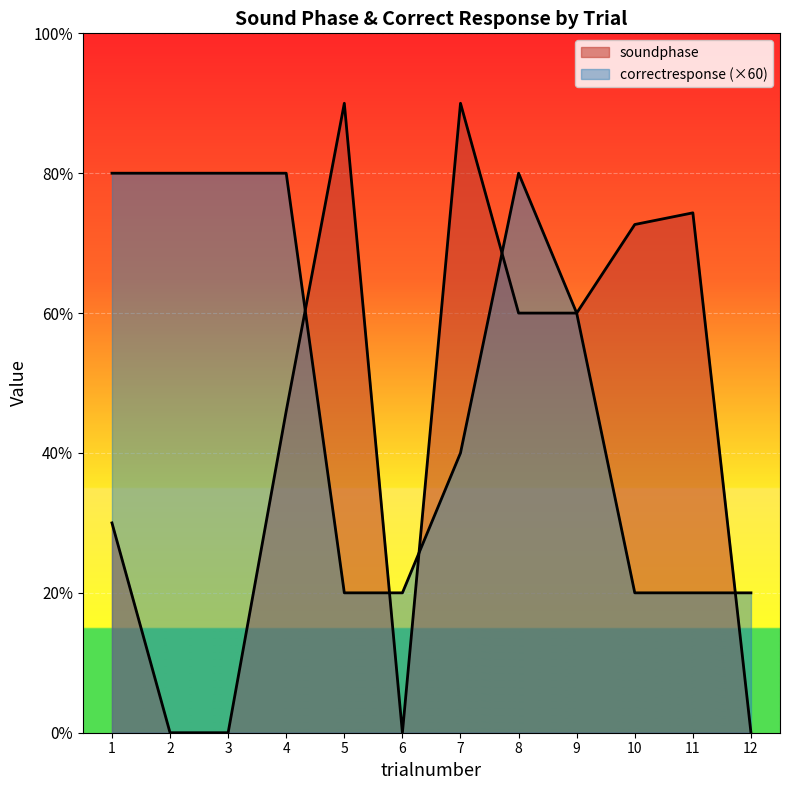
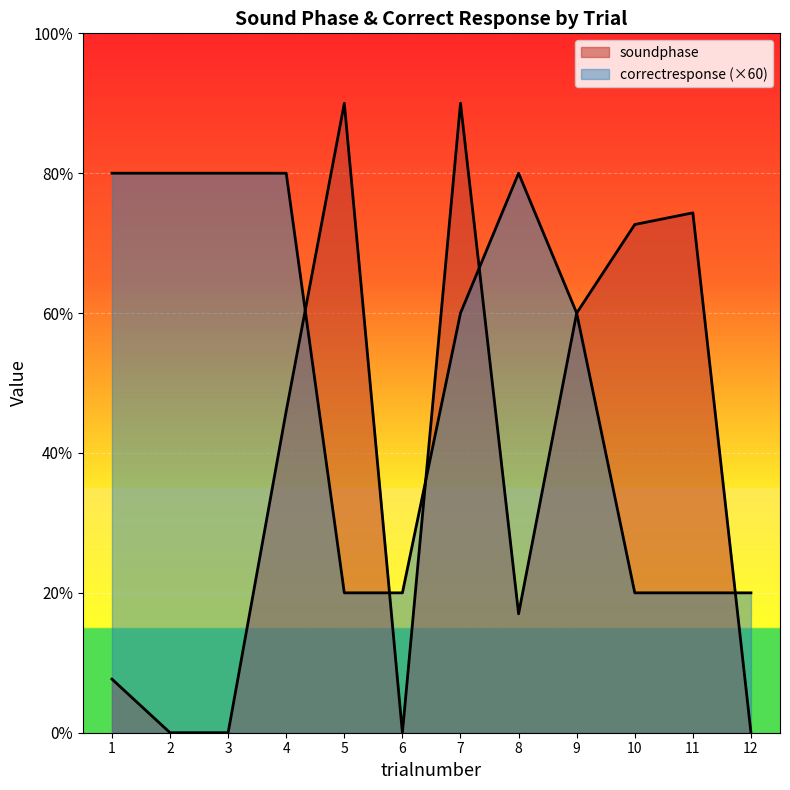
  {
    "soundphase": {
-     "1": "30%",
+     "1": "8%",
      "2": "0%",
      "3": "0%",
      "4": "46%",
      "5": "90%",
      "6": "0%",
      "7": "90%",
-     "8": "60%",
+     "8": "17%",
      "10": "73%",
      "11": "74%",
      "12": "0%"
    },
    "correctresponse (×60)": {
      "1": "80%",
      "2": "80%",
      "3": "80%",
      "4": "80%",
      "5": "20%",
      "6": "20%",
-     "7": "40%",
+     "7": "60%",
      "8": "80%",
      "10": "20%",
      "11": "20%",
      "12": "20%"
    }
  }
